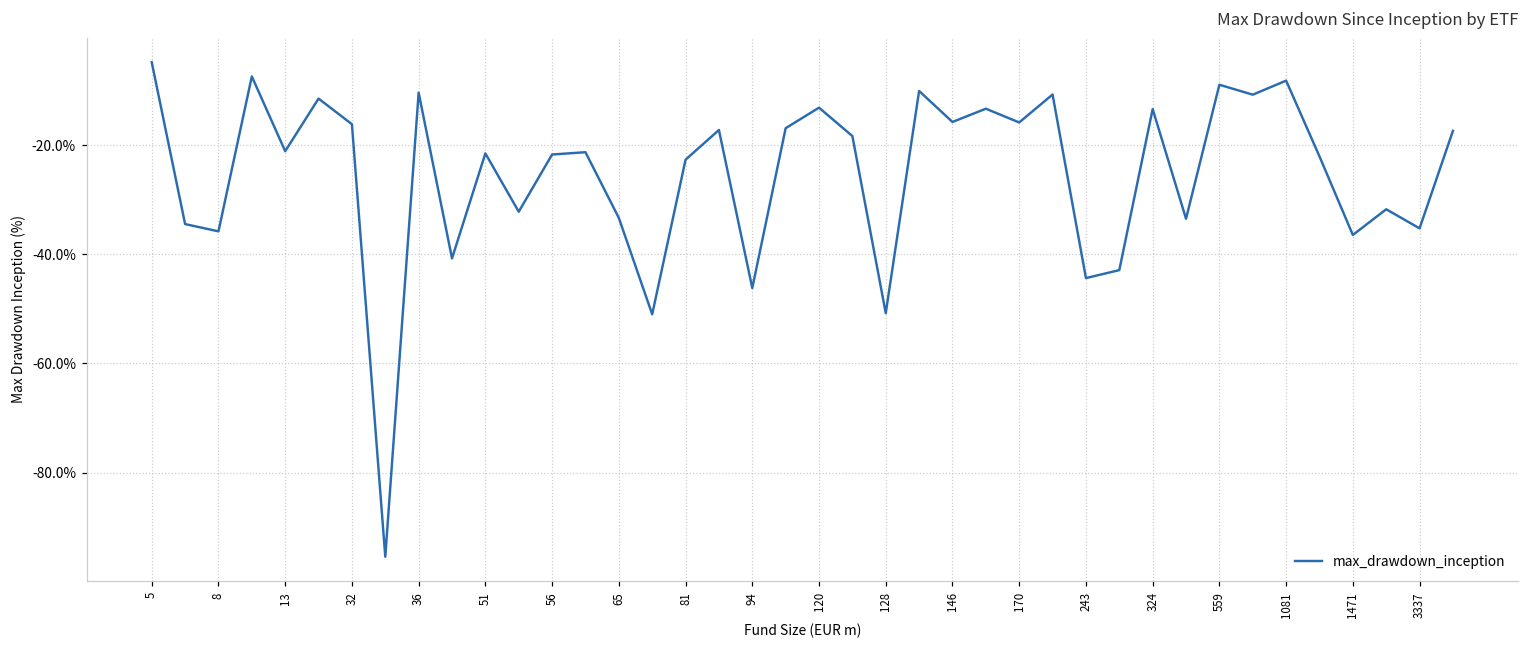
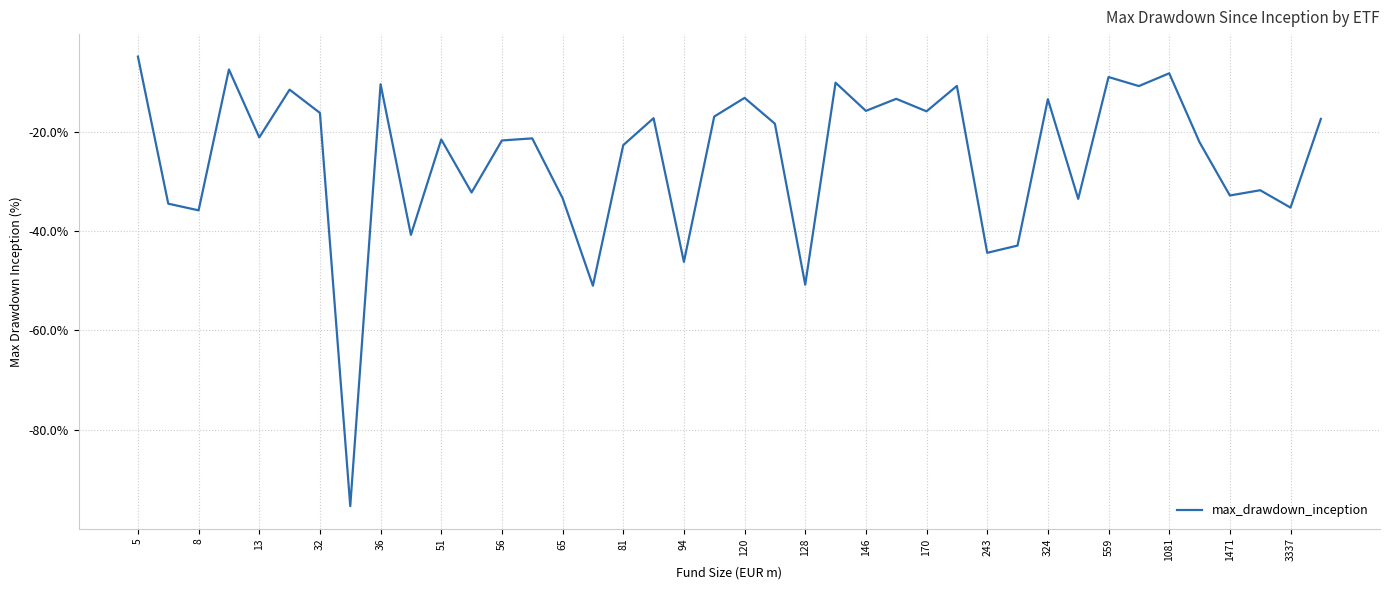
  {
    "5": "-5%",
    "8": "-36%",
    "13": "-21%",
    "32": "-16%",
    "36": "-10%",
    "51": "-22%",
    "56": "-22%",
    "65": "-33%",
    "81": "-23%",
    "94": "-46%",
    "120": "-13%",
    "128": "-51%",
    "146": "-16%",
    "170": "-16%",
    "243": "-44%",
    "324": "-13%",
    "559": "-9%",
    "1081": "-8%",
-   "1471": "-36%",
+   "1471": "-33%",
    "3337": "-35%"
  }
